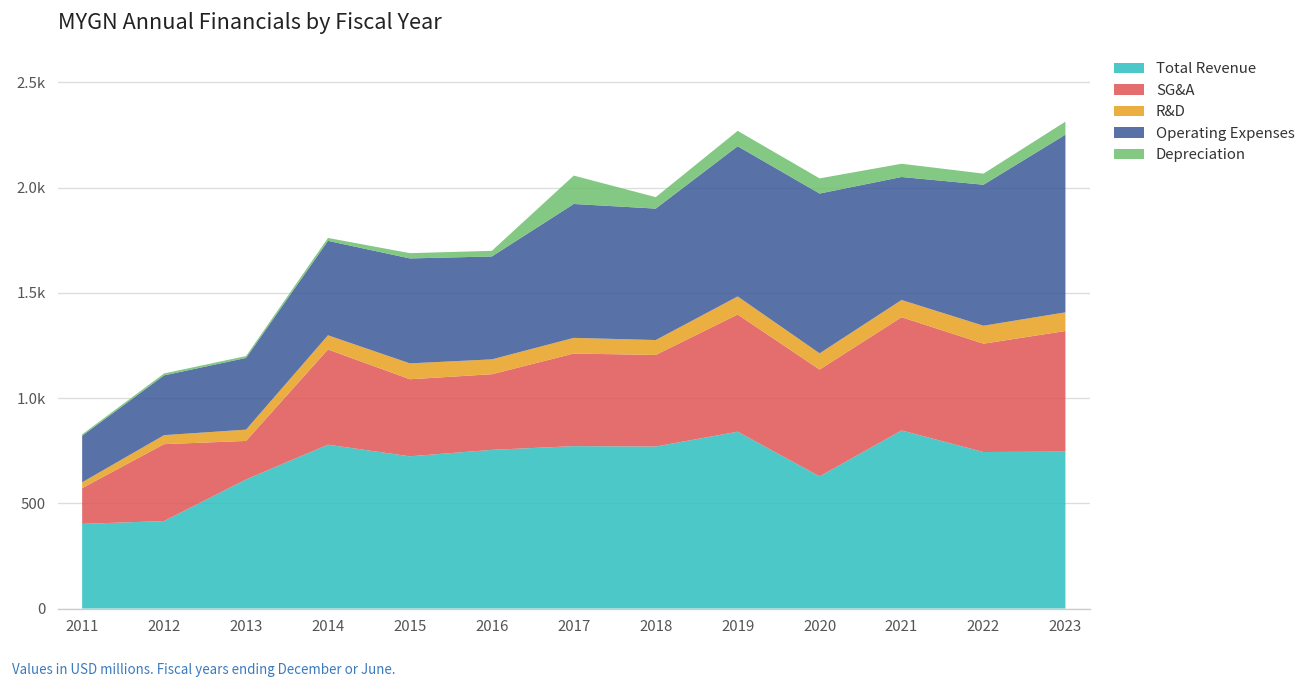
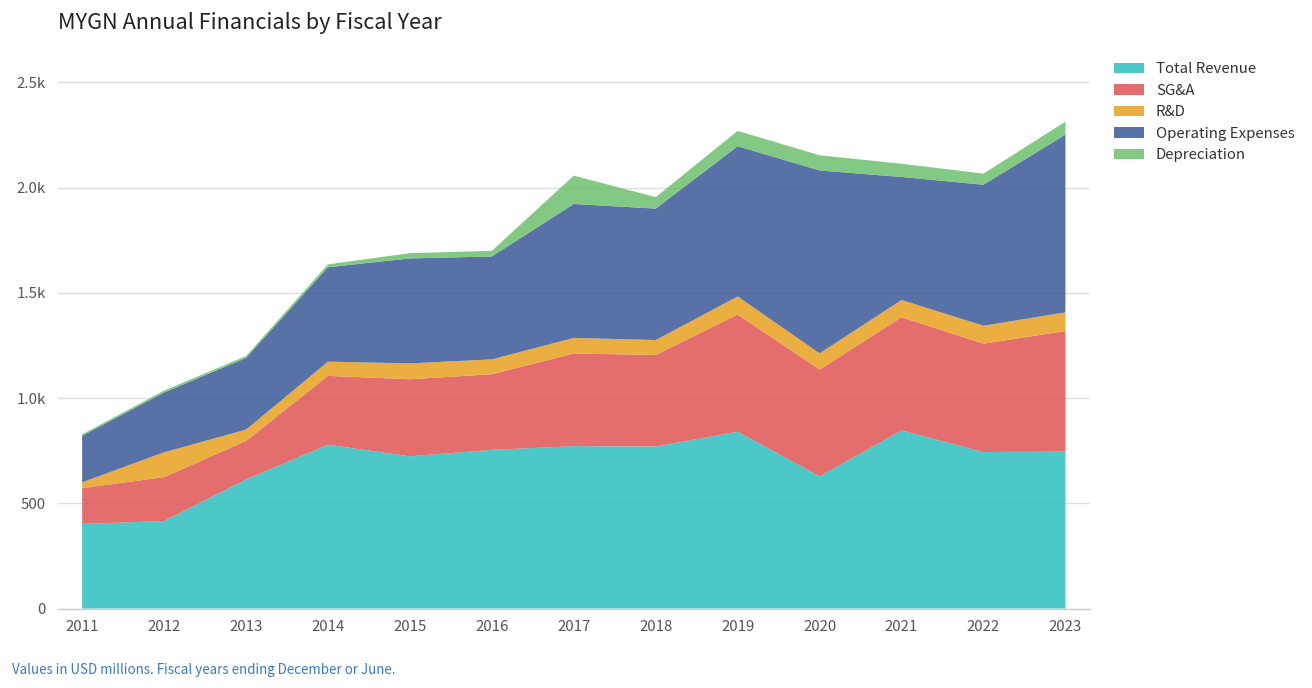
  {
    "Total Revenue": {
      "2011": 400,
      "2012": 420,
      "2013": 610,
      "2014": 780,
      "2015": 720,
      "2016": 750,
      "2017": 770,
      "2018": 770,
      "2019": 840,
      "2020": 630,
      "2021": 850,
      "2022": 740,
      "2023": 750
    },
    "SG&A": {
      "2011": 170,
-     "2012": 370,
+     "2012": 210,
      "2013": 180,
-     "2014": 450,
+     "2014": 330,
      "2015": 370,
      "2016": 360,
      "2017": 440,
      "2018": 430,
      "2019": 560,
      "2020": 510,
      "2021": 540,
      "2022": 510,
      "2023": 570
    },
    "R&D": {
      "2011": 30,
-     "2012": 40,
+     "2012": 120,
      "2013": 50,
      "2014": 70,
      "2015": 80,
      "2016": 70,
      "2017": 70,
      "2018": 70,
      "2019": 90,
      "2020": 80,
      "2021": 80,
      "2022": 90,
      "2023": 90
    },
    "Operating Expenses": {
      "2015": 500,
      "2016": 490,
      "2017": 640,
      "2018": 620,
      "2019": 710,
-     "2020": 760,
+     "2020": 870,
      "2021": 580,
      "2022": 670,
      "2023": 840
    },
    "Depreciation": {
      "2015": 30,
      "2016": 30,
      "2017": 130,
      "2018": 50,
      "2019": 70,
      "2020": 70,
      "2021": 60,
      "2022": 50,
      "2023": 60
    }
  }
